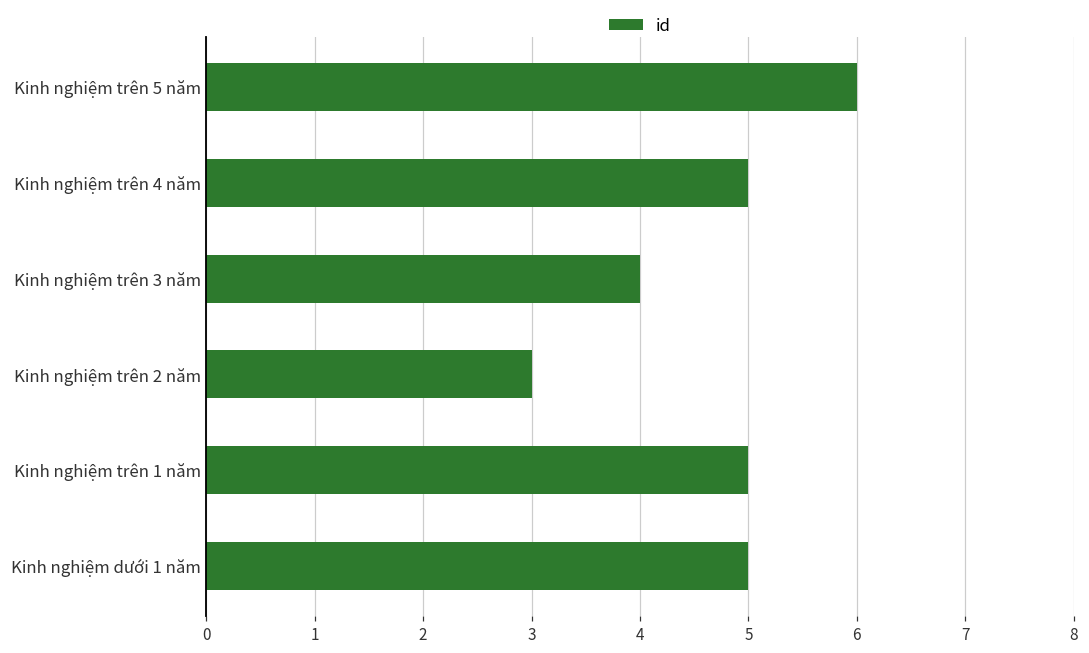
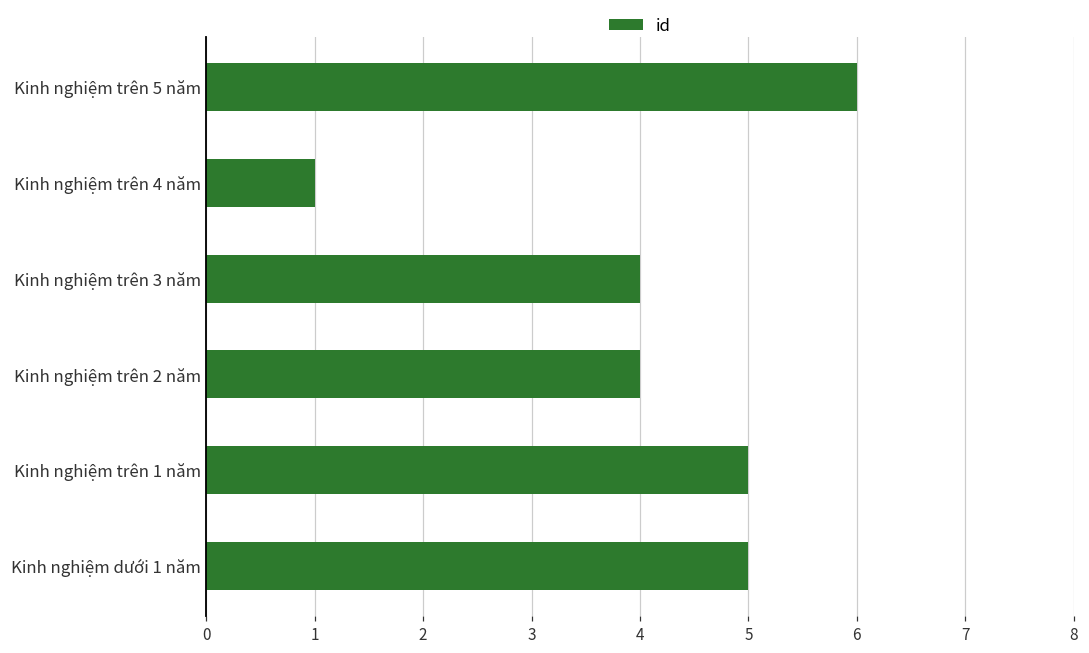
  {
    "Kinh nghiệm trên 5 năm": 6,
-   "Kinh nghiệm trên 4 năm": 5,
+   "Kinh nghiệm trên 4 năm": 1,
    "Kinh nghiệm trên 3 năm": 4,
-   "Kinh nghiệm trên 2 năm": 3,
+   "Kinh nghiệm trên 2 năm": 4,
    "Kinh nghiệm trên 1 năm": 5,
    "Kinh nghiệm dưới 1 năm": 5
  }
